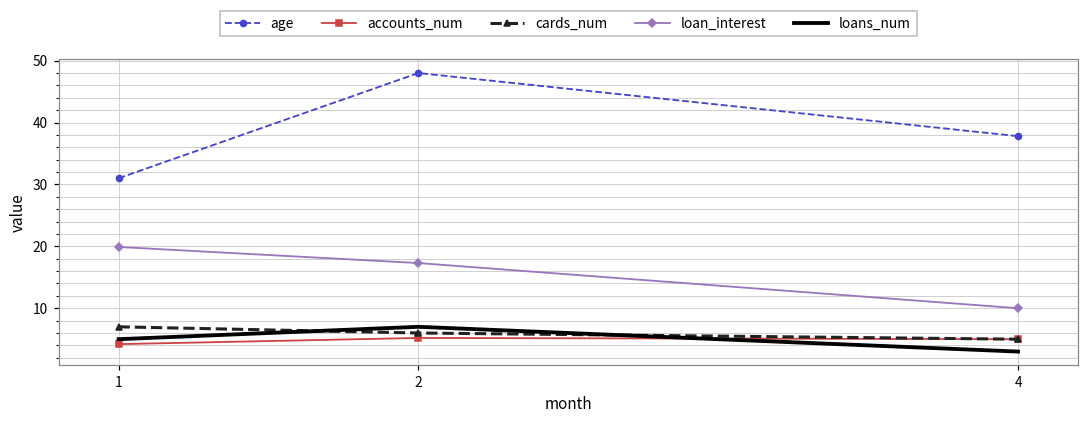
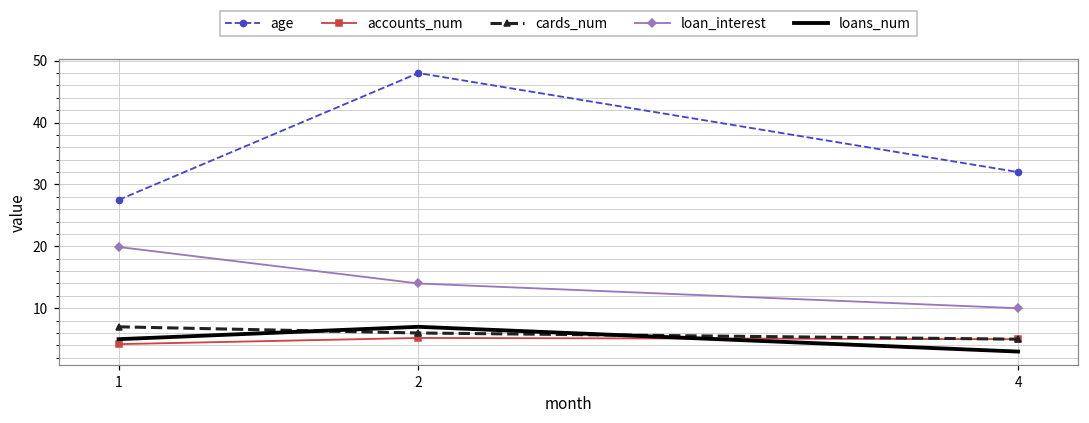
  {
    "age": {
-     "1": 31,
+     "1": 28,
      "2": 48,
-     "4": 38
+     "4": 32
    },
    "accounts_num": {
      "1": 4,
      "2": 5
    },
    "loan_interest": {
      "1": 20,
-     "2": 17,
+     "2": 14,
      "4": 10
    }
  }
